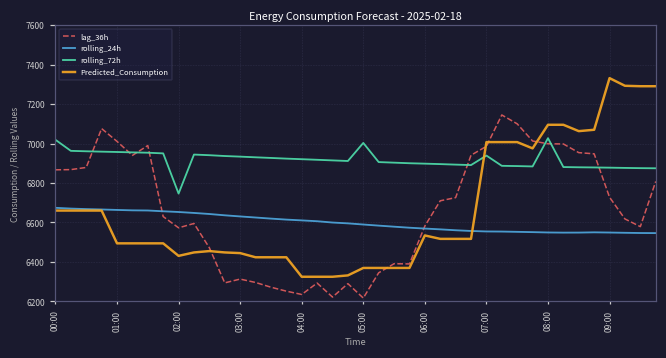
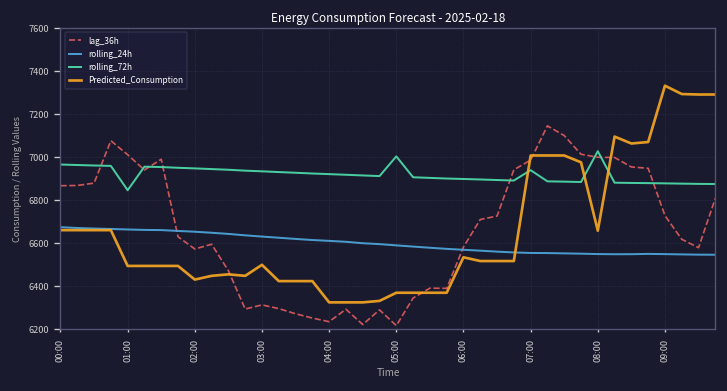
  {
    "lag_36h": {
      "00:00": 6870,
      "01:00": 7010,
      "02:00": 6570,
      "03:00": 6310,
      "04:00": 6240,
      "05:00": 6220,
      "07:00": 6990,
      "08:00": 7000,
      "09:00": 6730
    },
    "rolling_24h": {
      "01:00": 6660,
      "02:00": 6650,
      "03:00": 6630,
      "04:00": 6610,
      "05:00": 6590,
      "07:00": 6550,
      "08:00": 6550,
      "09:00": 6550
    },
    "rolling_72h": {
-     "00:00": 7020,
-     "01:00": 6960,
-     "02:00": 6750,
+     "00:00": 6970,
+     "01:00": 6850,
+     "02:00": 6950,
      "03:00": 6930,
      "04:00": 6920,
      "05:00": 7000,
      "06:00": 6900,
      "07:00": 6940,
      "08:00": 7030,
      "09:00": 6880
    },
    "Predicted_Consumption": {
      "01:00": 6490,
      "02:00": 6430,
-     "03:00": 6440,
+     "03:00": 6500,
      "04:00": 6320,
      "05:00": 6370,
      "06:00": 6530,
      "07:00": 7010,
-     "08:00": 7100,
+     "08:00": 6660,
      "09:00": 7330
    }
  }
